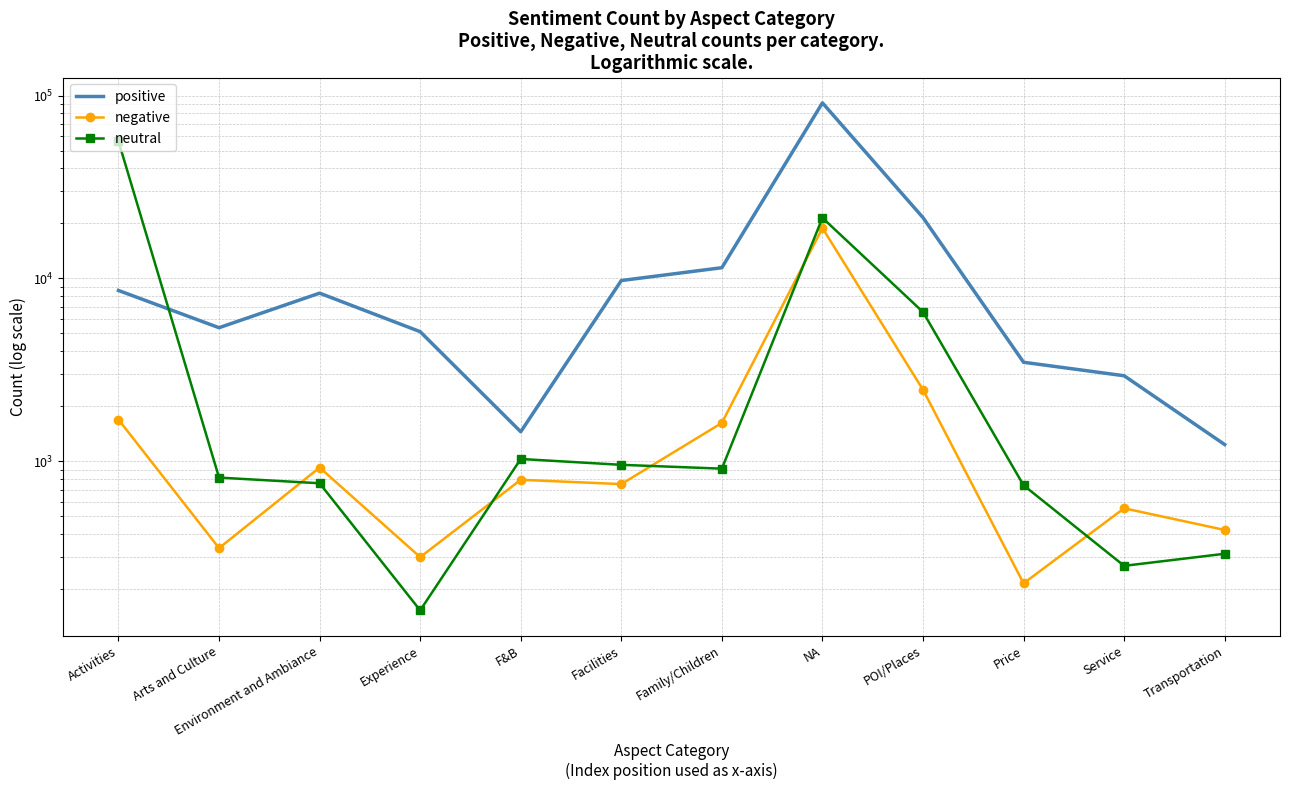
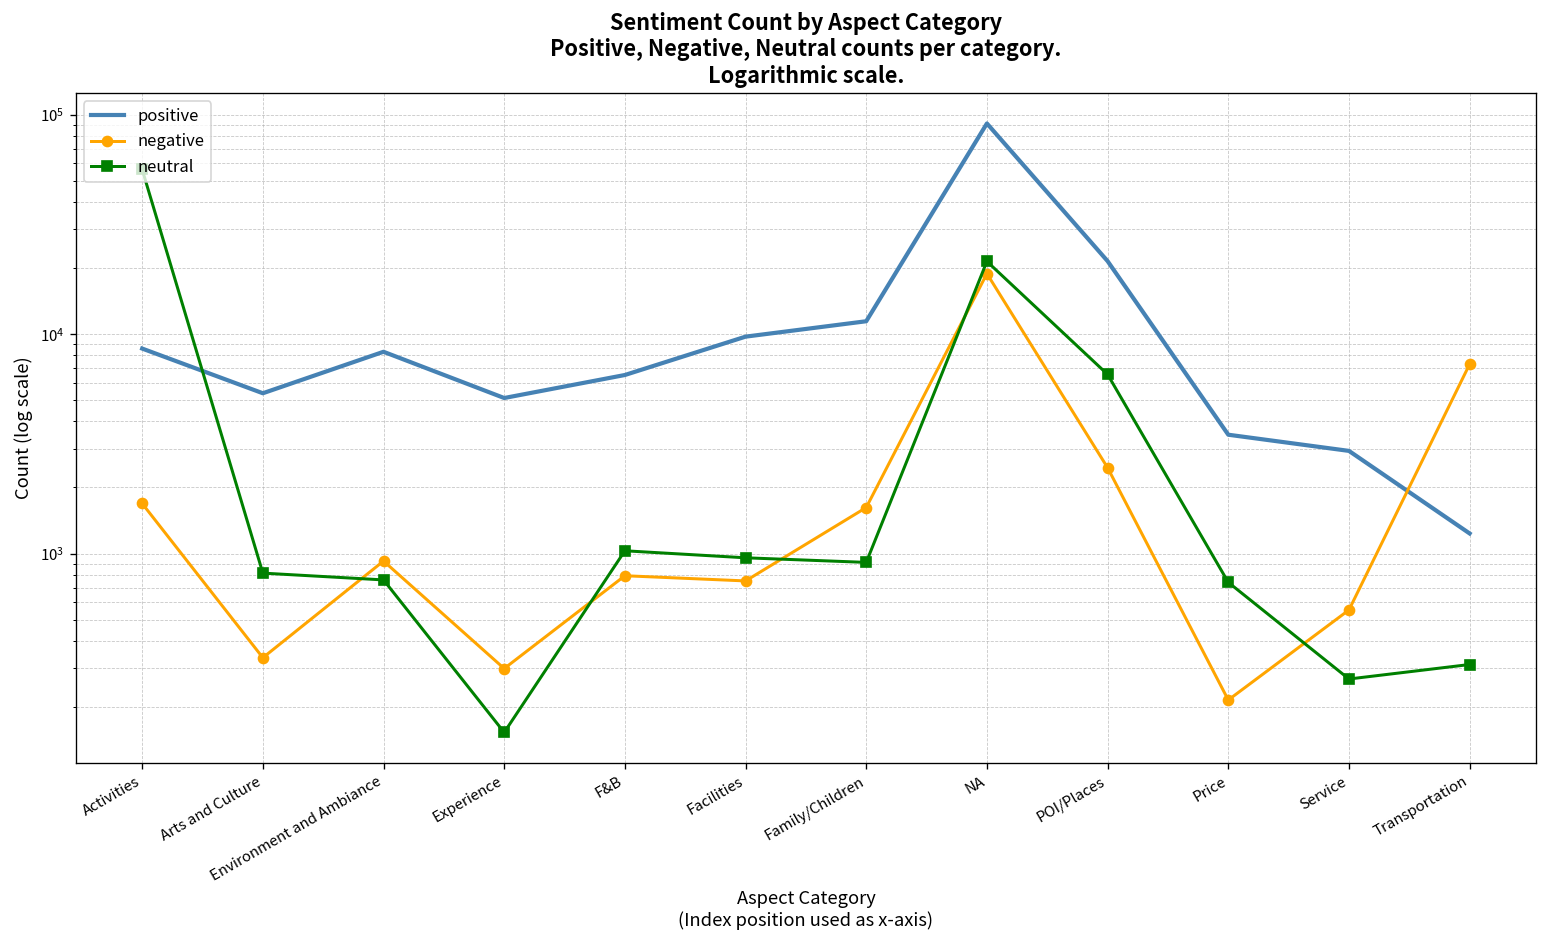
  {
    "positive": {
      "Activities": 9000,
      "Arts and Culture": 5400,
      "Environment and Ambiance": 8000,
      "Experience": 5100,
-     "F&B": 1500,
+     "F&B": 6500,
      "Facilities": 10000,
      "Family/Children": 11000,
      "NA": 90000,
      "POI/Places": 21000,
      "Price": 3500,
      "Service": 2900,
      "Transportation": 1200
    },
    "negative": {
      "Activities": 1700,
      "Arts and Culture": 340,
      "Environment and Ambiance": 900,
      "Experience": 300,
      "F&B": 790,
      "Facilities": 750,
      "Family/Children": 1600,
      "NA": 19000,
      "POI/Places": 2500,
      "Price": 220,
      "Service": 550,
-     "Transportation": 420
+     "Transportation": 7300
    },
    "neutral": {
      "Arts and Culture": 800,
      "Environment and Ambiance": 760,
      "Experience": 150,
      "F&B": 1000,
      "Facilities": 1000,
      "Family/Children": 900,
      "NA": 21000,
      "POI/Places": 6500,
      "Price": 740,
      "Service": 270,
      "Transportation": 310
    }
  }
